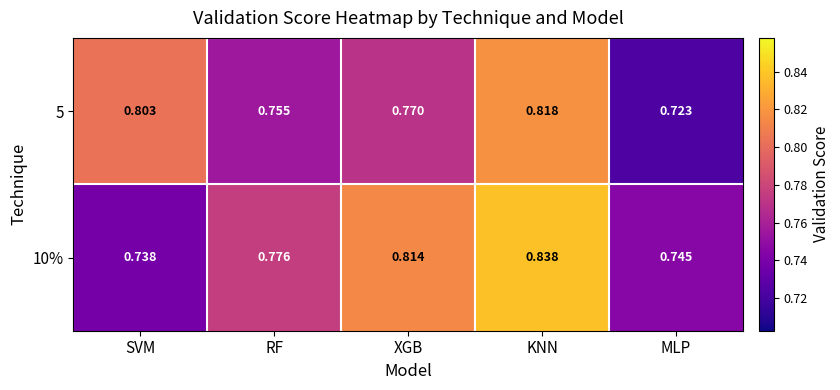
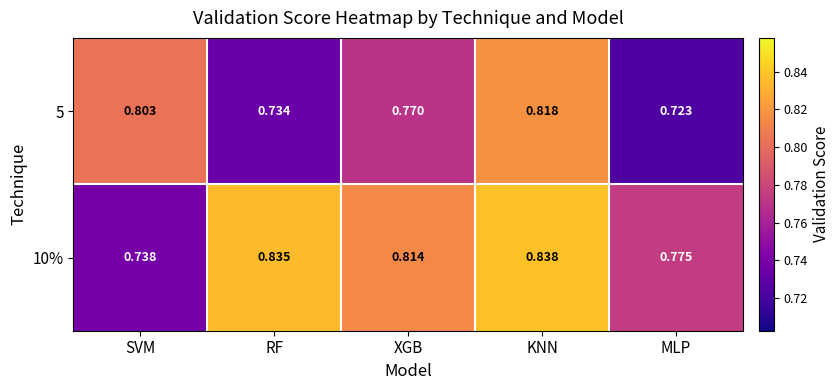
  {
    "5": {
      "SVM": 0.803,
-     "RF": 0.755,
+     "RF": 0.734,
      "XGB": 0.770,
      "KNN": 0.818,
      "MLP": 0.723
    },
    "10%": {
      "SVM": 0.738,
-     "RF": 0.776,
+     "RF": 0.835,
      "XGB": 0.814,
      "KNN": 0.838,
-     "MLP": 0.745
+     "MLP": 0.775
    }
  }
